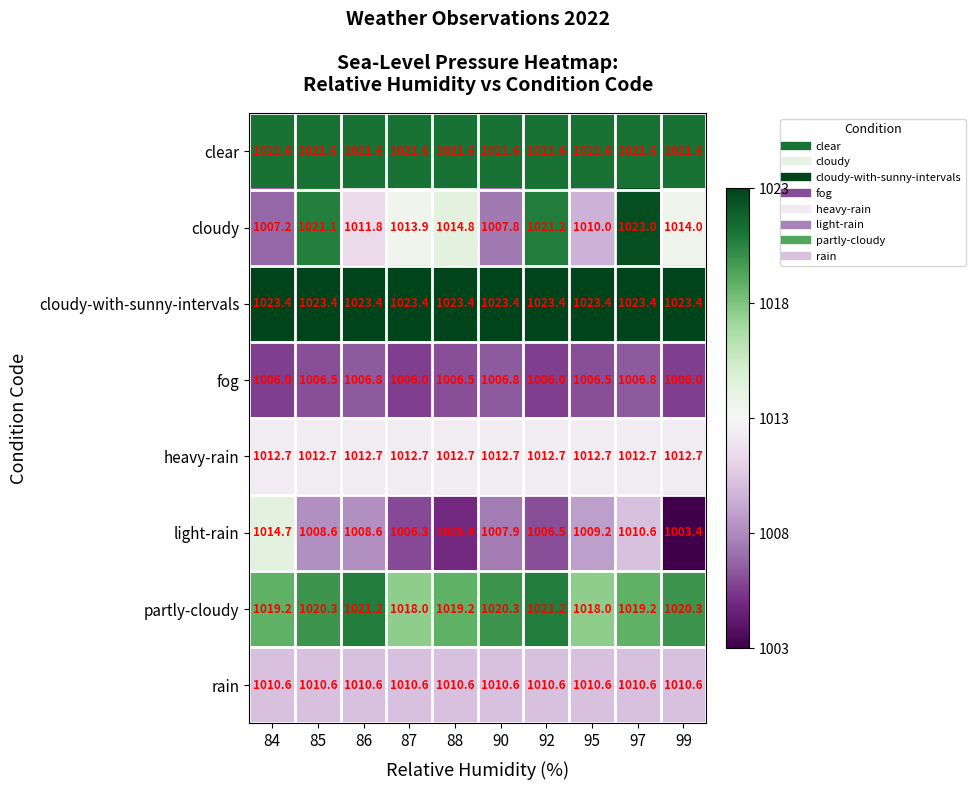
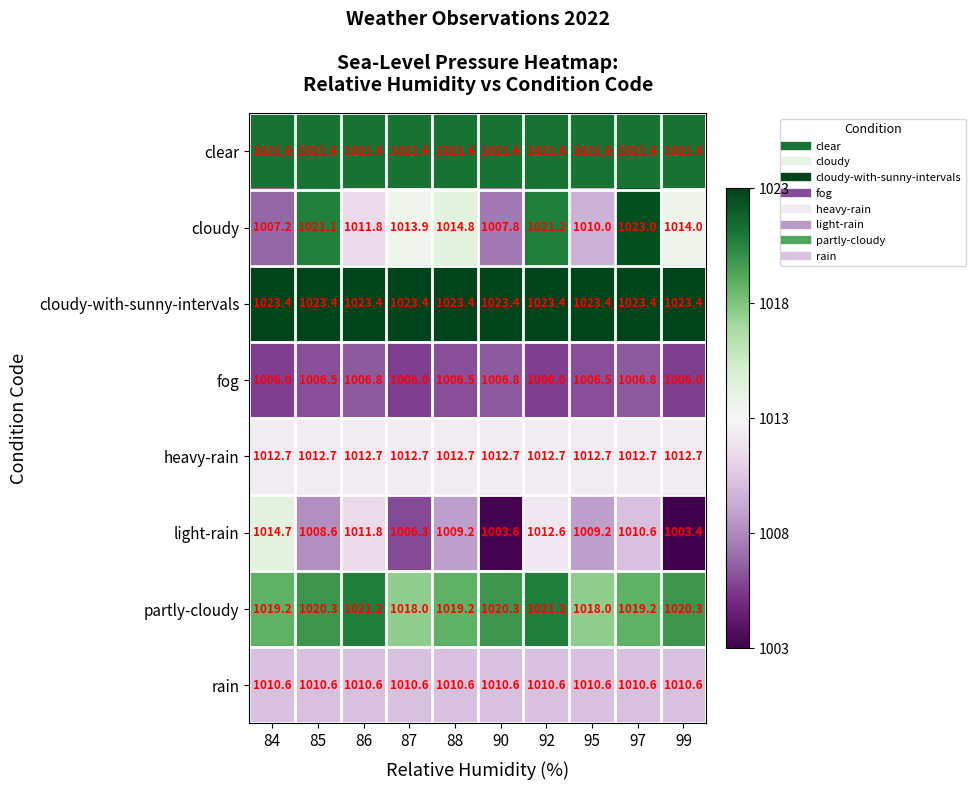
  {
    "clear": {
      "84": 1021.6,
      "85": 1021.6,
      "86": 1021.6,
      "87": 1021.6,
      "88": 1021.6,
      "90": 1021.6,
      "92": 1021.6,
      "95": 1021.6,
      "97": 1021.6,
      "99": 1021.6
    },
    "cloudy": {
      "84": 1007.2,
      "85": 1021.1,
      "86": 1011.8,
      "87": 1013.9,
      "88": 1014.8,
      "90": 1007.8,
      "92": 1021.2,
      "95": 1010.0,
      "97": 1023.0,
      "99": 1014.0
    },
    "cloudy-with-sunny-intervals": {
      "84": 1023.4,
      "85": 1023.4,
      "86": 1023.4,
      "87": 1023.4,
      "88": 1023.4,
      "90": 1023.4,
      "92": 1023.4,
      "95": 1023.4,
      "97": 1023.4,
      "99": 1023.4
    },
    "fog": {
      "84": 1006.0,
      "85": 1006.5,
      "86": 1006.8,
      "87": 1006.0,
      "88": 1006.5,
      "90": 1006.8,
      "92": 1006.0,
      "95": 1006.5,
      "97": 1006.8,
      "99": 1006.0
    },
    "heavy-rain": {
      "84": 1012.7,
      "85": 1012.7,
      "86": 1012.7,
      "87": 1012.7,
      "88": 1012.7,
      "90": 1012.7,
      "92": 1012.7,
      "95": 1012.7,
      "97": 1012.7,
      "99": 1012.7
    },
    "light-rain": {
      "84": 1014.7,
      "85": 1008.6,
-     "86": 1008.6,
+     "86": 1011.8,
      "87": 1006.3,
-     "88": 1005.4,
-     "90": 1007.9,
-     "92": 1006.5,
+     "88": 1009.2,
+     "90": 1003.6,
+     "92": 1012.6,
      "95": 1009.2,
      "97": 1010.6,
      "99": 1003.4
    },
    "partly-cloudy": {
      "84": 1019.2,
      "85": 1020.3,
      "86": 1021.2,
      "87": 1018.0,
      "88": 1019.2,
      "90": 1020.3,
      "92": 1021.2,
      "95": 1018.0,
      "97": 1019.2,
      "99": 1020.3
    },
    "rain": {
      "84": 1010.6,
      "85": 1010.6,
      "86": 1010.6,
      "87": 1010.6,
      "88": 1010.6,
      "90": 1010.6,
      "92": 1010.6,
      "95": 1010.6,
      "97": 1010.6,
      "99": 1010.6
    }
  }
